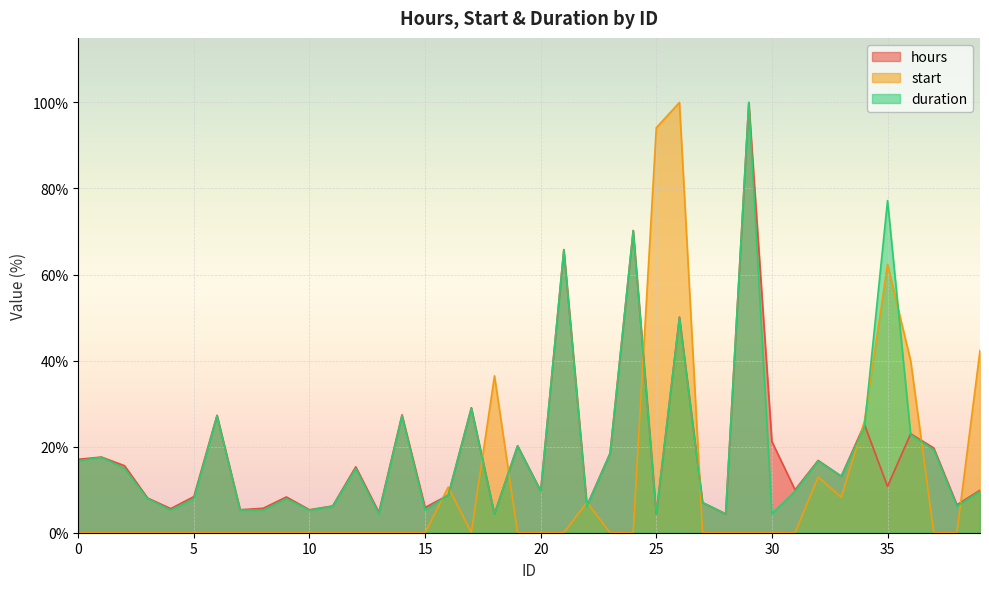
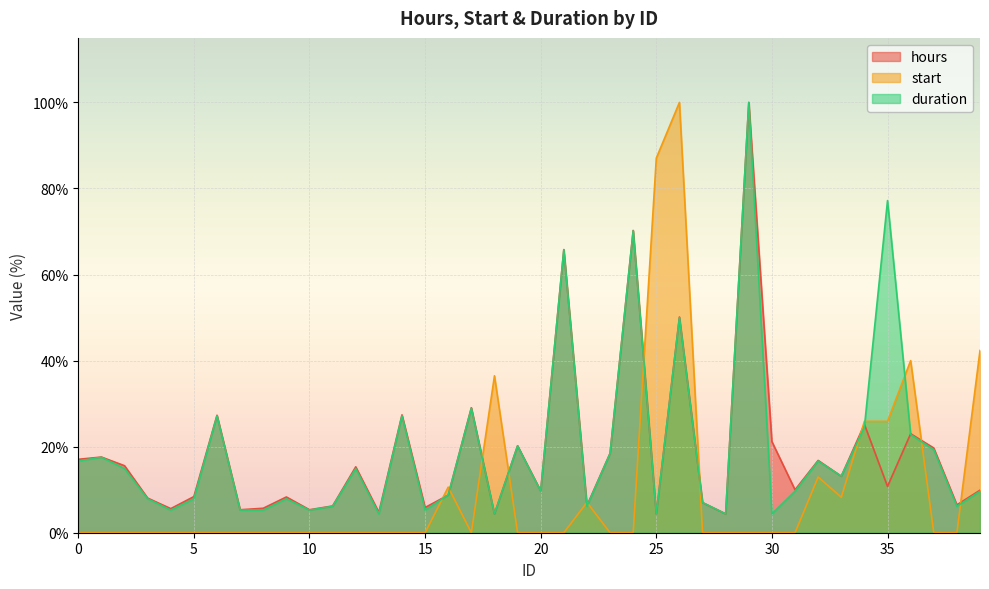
  {
    "hours": {
      "15": "6%",
      "30": "21%",
      "35": "11%"
    },
    "start": {
      "0": "0%",
      "5": "0%",
      "10": "0%",
      "15": "0%",
      "20": "0%",
-     "25": "94%",
+     "25": "87%",
      "30": "0%",
-     "35": "62%"
+     "35": "26%"
    },
    "duration": {
      "15": "5%",
      "30": "4%",
      "35": "77%"
    }
  }
